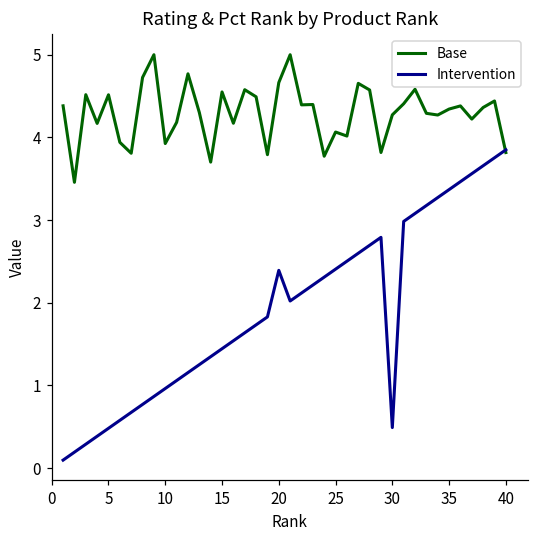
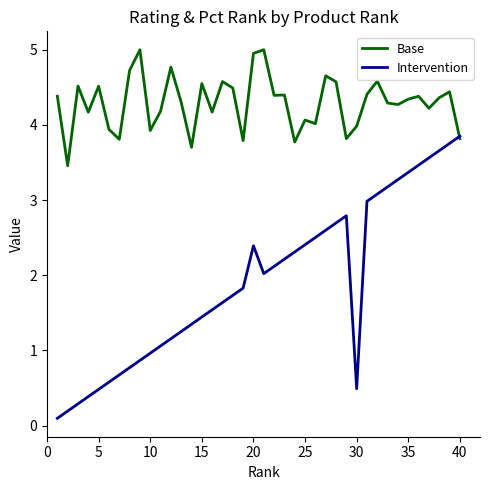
  {
    "Base": {
      "5": 4.5,
      "10": 3.9,
      "15": 4.5,
-     "20": 4.7,
+     "20": 5.0,
      "25": 4.1,
-     "30": 4.3,
+     "30": 4.0,
      "35": 4.3
    },
    "Intervention": {
      "5": 0.5,
      "10": 1.0,
      "15": 1.4,
      "20": 2.4,
      "25": 2.4,
      "30": 0.5,
      "35": 3.4
    }
  }
